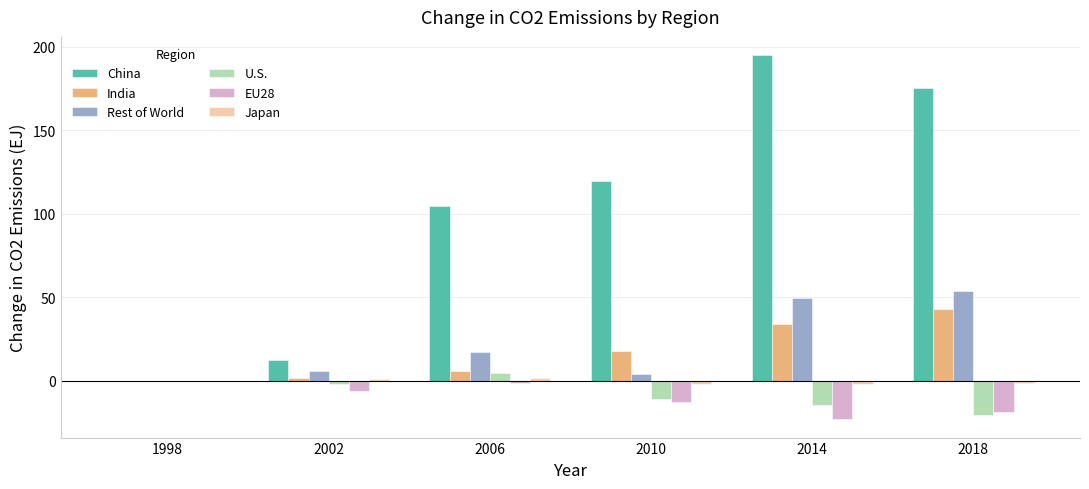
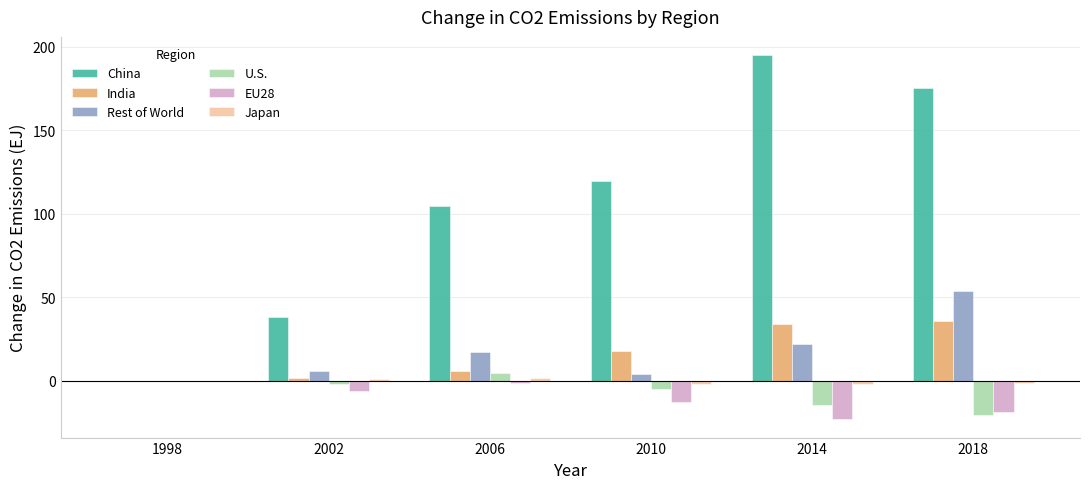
  {
    "China": {
      "1998": 0,
-     "2002": 13,
+     "2002": 38,
      "2006": 105,
      "2010": 120,
      "2014": 195,
      "2018": 175
    },
    "India": {
      "1998": 0,
      "2002": 2,
      "2006": 6,
      "2010": 18,
      "2014": 34,
-     "2018": 43
+     "2018": 36
    },
    "Rest of World": {
      "1998": 0,
      "2002": 6,
      "2006": 17,
      "2010": 4,
-     "2014": 49,
+     "2014": 22,
      "2018": 54
    },
    "U.S.": {
      "1998": 0,
      "2002": -2,
      "2006": 5,
-     "2010": -11,
+     "2010": -5,
      "2014": -15,
      "2018": -20
    }
  }
